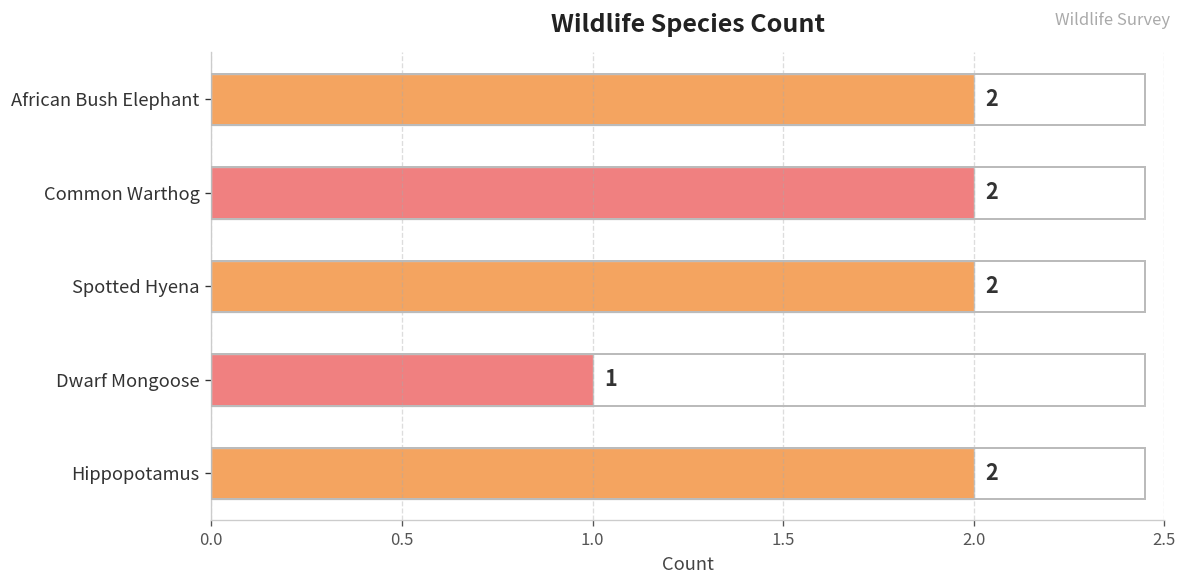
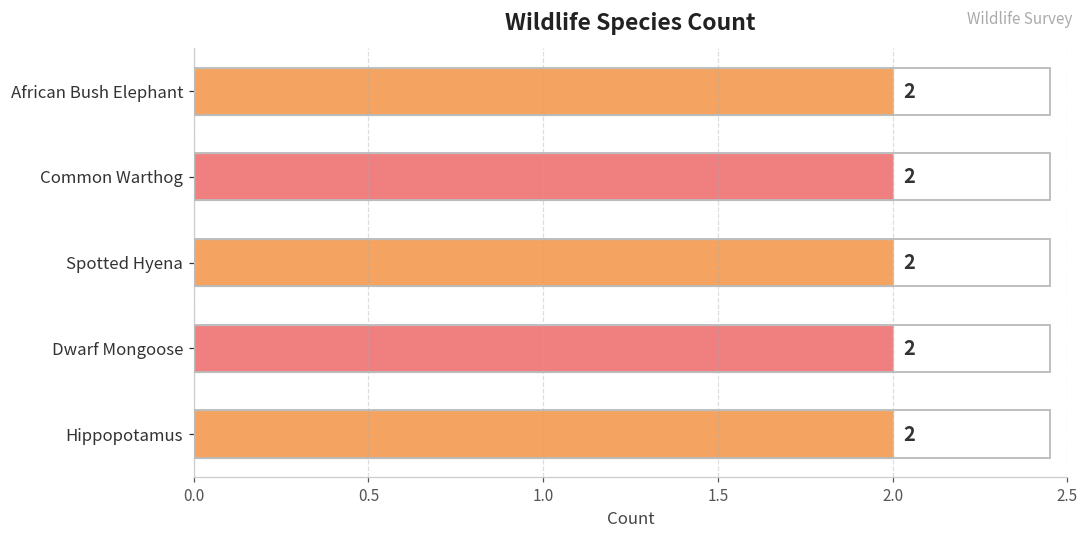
  {
    "African Bush Elephant": 2,
    "Common Warthog": 2,
    "Spotted Hyena": 2,
-   "Dwarf Mongoose": 1,
+   "Dwarf Mongoose": 2,
    "Hippopotamus": 2
  }
